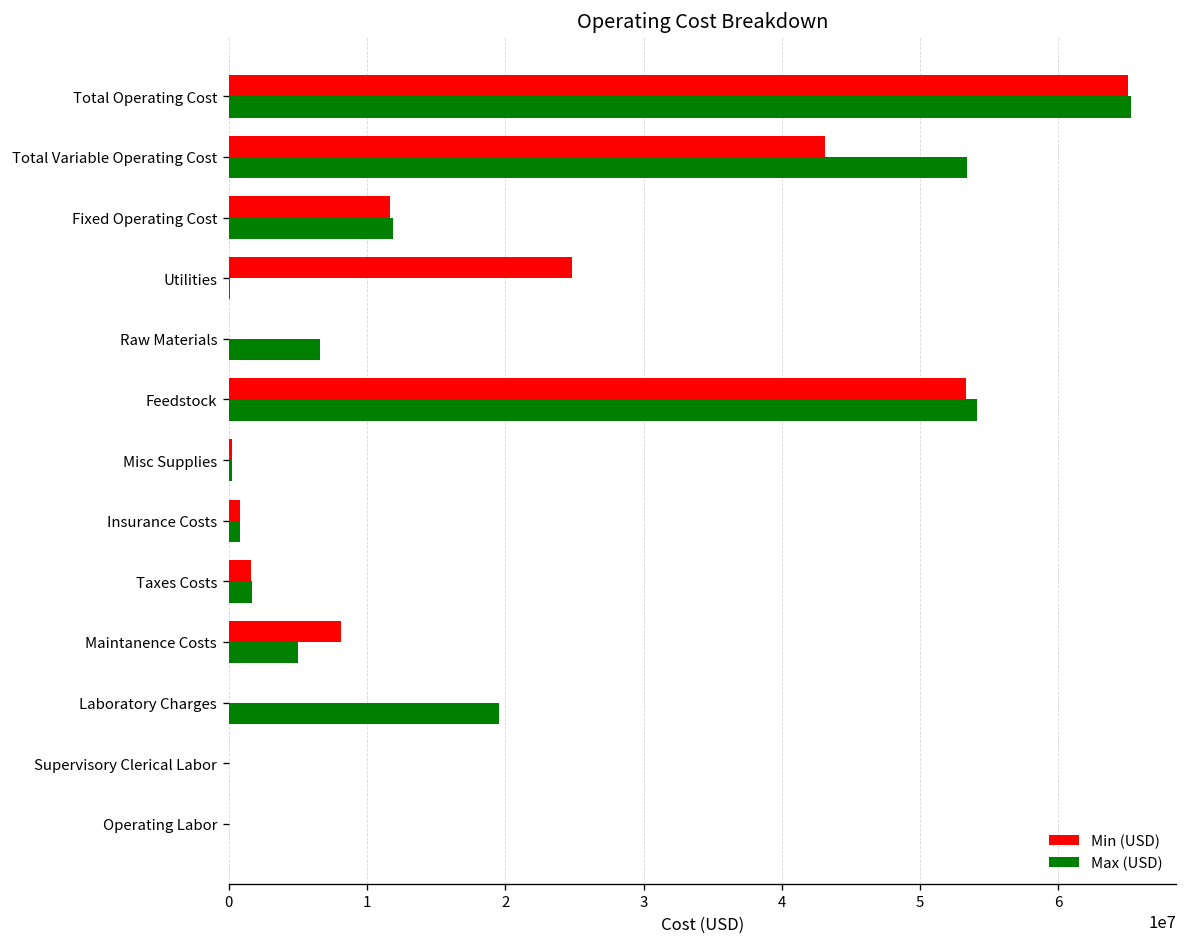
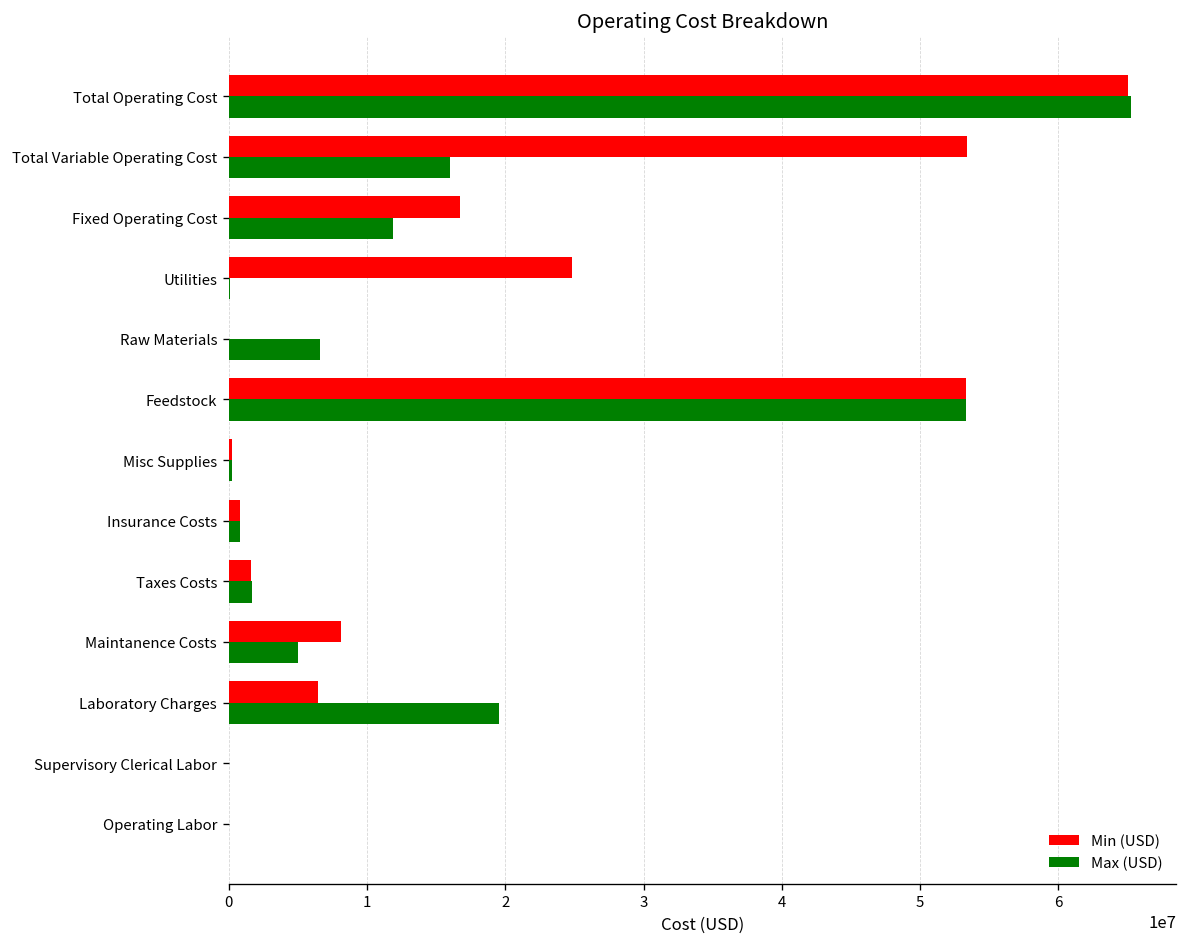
  {
    "Min (USD)": {
      "Total Operating Cost": 65100000,
-     "Total Variable Operating Cost": 43100000,
-     "Fixed Operating Cost": 11700000,
+     "Total Variable Operating Cost": 53400000,
+     "Fixed Operating Cost": 16700000,
      "Utilities": 24800000,
      "Feedstock": 53300000,
      "Misc Supplies": 200000,
      "Insurance Costs": 800000,
      "Taxes Costs": 1600000,
      "Maintanence Costs": 8100000,
-     "Laboratory Charges": 0
+     "Laboratory Charges": 6500000
    },
    "Max (USD)": {
      "Total Operating Cost": 65200000,
-     "Total Variable Operating Cost": 53400000,
+     "Total Variable Operating Cost": 16000000,
      "Fixed Operating Cost": 11900000,
      "Raw Materials": 6600000,
-     "Feedstock": 54100000,
+     "Feedstock": 53300000,
      "Misc Supplies": 200000,
      "Insurance Costs": 800000,
      "Taxes Costs": 1700000,
      "Maintanence Costs": 5000000,
      "Laboratory Charges": 19500000
    }
  }
